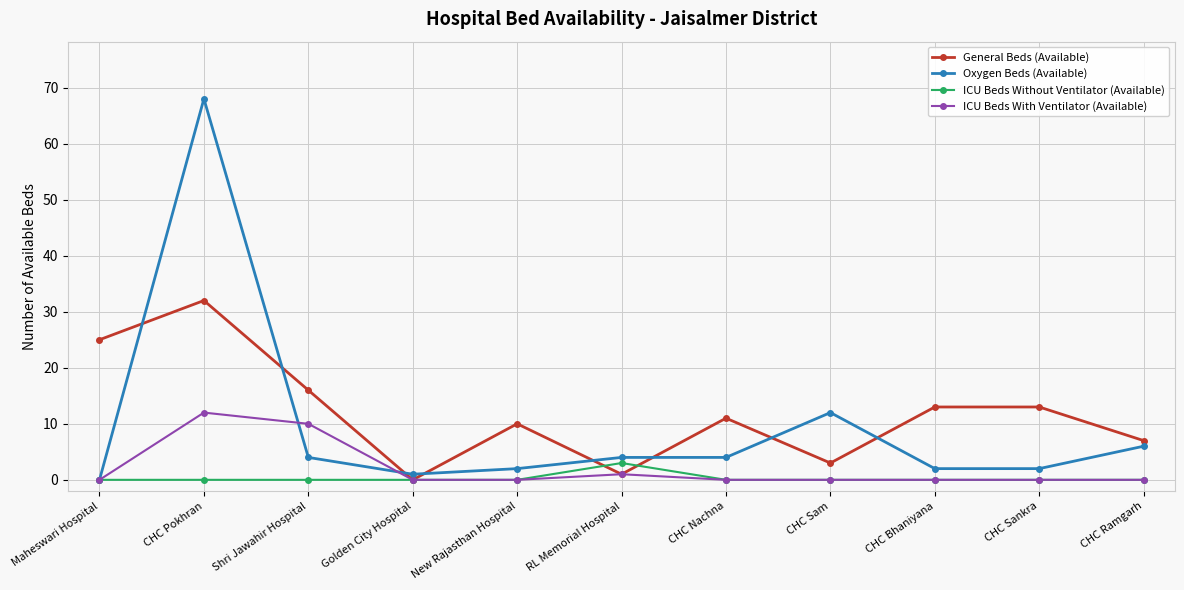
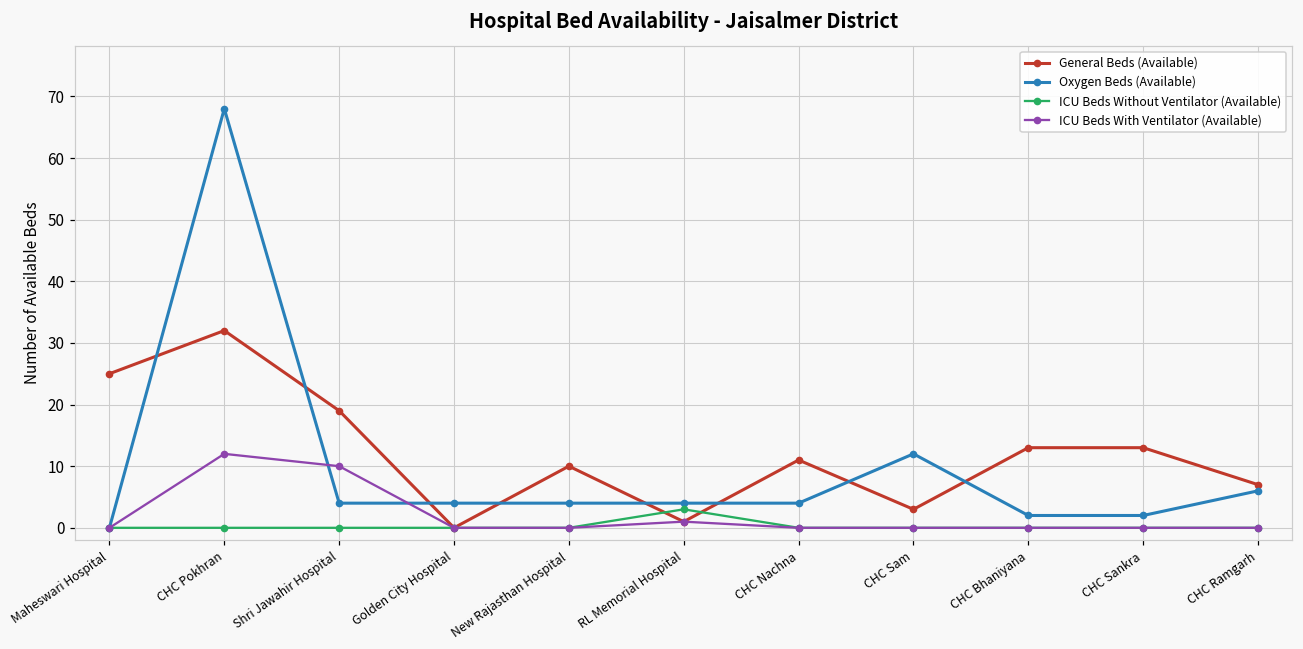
  {
    "General Beds (Available)": {
      "Maheswari Hospital": 25,
      "CHC Pokhran": 32,
-     "Shri Jawahir Hospital": 16,
+     "Shri Jawahir Hospital": 19,
      "New Rajasthan Hospital": 10,
      "CHC Nachna": 11,
      "CHC Sam": 3,
      "CHC Bhaniyana": 13,
      "CHC Sankra": 13,
      "CHC Ramgarh": 7
    },
    "Oxygen Beds (Available)": {
      "CHC Pokhran": 68,
      "Shri Jawahir Hospital": 4,
-     "Golden City Hospital": 1,
-     "New Rajasthan Hospital": 2,
+     "Golden City Hospital": 4,
+     "New Rajasthan Hospital": 4,
      "RL Memorial Hospital": 4,
      "CHC Nachna": 4,
      "CHC Sam": 12,
      "CHC Bhaniyana": 2,
      "CHC Sankra": 2,
      "CHC Ramgarh": 6
    },
    "ICU Beds Without Ventilator (Available)": {
      "CHC Pokhran": 0,
      "Shri Jawahir Hospital": 0,
      "RL Memorial Hospital": 3
    },
    "ICU Beds With Ventilator (Available)": {
      "CHC Pokhran": 12,
      "Shri Jawahir Hospital": 10
    }
  }
